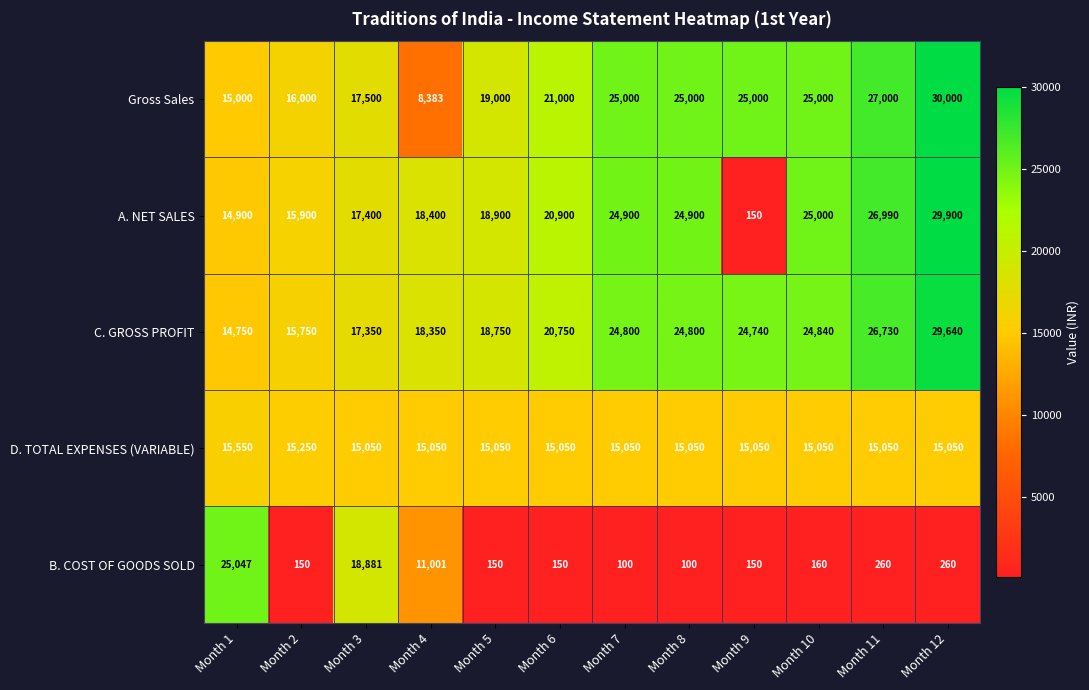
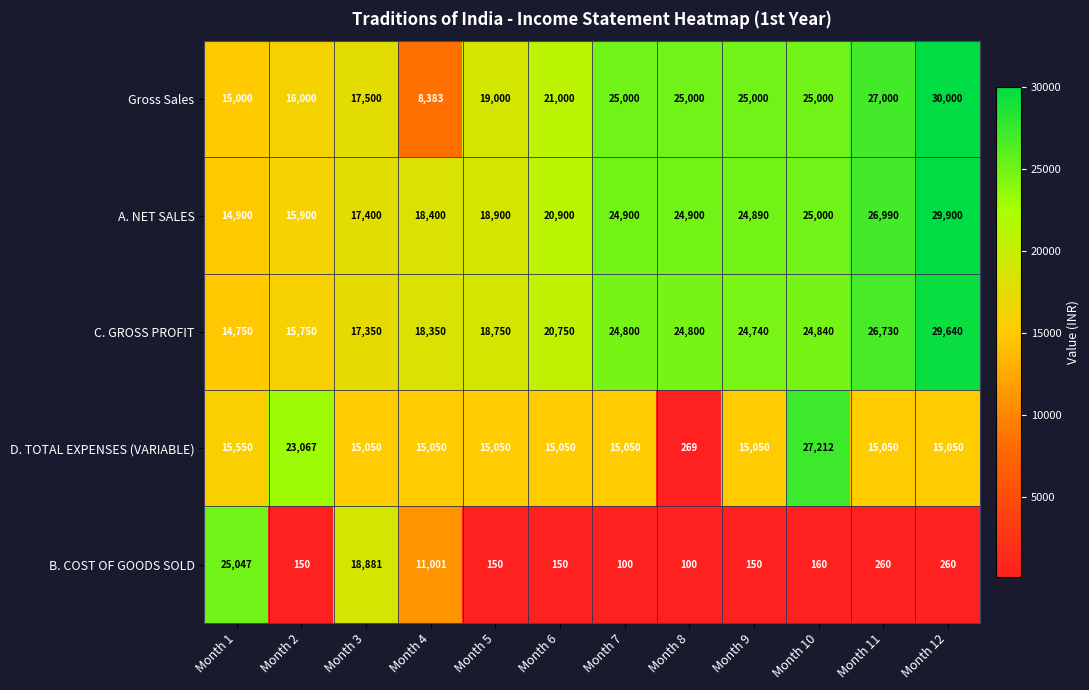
  {
    "Gross Sales": {
      "Month 1": "15,000",
      "Month 2": "16,000",
      "Month 3": "17,500",
      "Month 4": "8,383",
      "Month 5": "19,000",
      "Month 6": "21,000",
      "Month 7": "25,000",
      "Month 8": "25,000",
      "Month 9": "25,000",
      "Month 10": "25,000",
      "Month 11": "27,000",
      "Month 12": "30,000"
    },
    "A. NET SALES": {
      "Month 1": "14,900",
      "Month 2": "15,900",
      "Month 3": "17,400",
      "Month 4": "18,400",
      "Month 5": "18,900",
      "Month 6": "20,900",
      "Month 7": "24,900",
      "Month 8": "24,900",
-     "Month 9": "150",
+     "Month 9": "24,890",
      "Month 10": "25,000",
      "Month 11": "26,990",
      "Month 12": "29,900"
    },
    "C. GROSS PROFIT": {
      "Month 1": "14,750",
      "Month 2": "15,750",
      "Month 3": "17,350",
      "Month 4": "18,350",
      "Month 5": "18,750",
      "Month 6": "20,750",
      "Month 7": "24,800",
      "Month 8": "24,800",
      "Month 9": "24,740",
      "Month 10": "24,840",
      "Month 11": "26,730",
      "Month 12": "29,640"
    },
    "D. TOTAL EXPENSES (VARIABLE)": {
      "Month 1": "15,550",
-     "Month 2": "15,250",
+     "Month 2": "23,067",
      "Month 3": "15,050",
      "Month 4": "15,050",
      "Month 5": "15,050",
      "Month 6": "15,050",
      "Month 7": "15,050",
-     "Month 8": "15,050",
+     "Month 8": "269",
      "Month 9": "15,050",
-     "Month 10": "15,050",
+     "Month 10": "27,212",
      "Month 11": "15,050",
      "Month 12": "15,050"
    },
    "B. COST OF GOODS SOLD": {
      "Month 1": "25,047",
      "Month 2": "150",
      "Month 3": "18,881",
      "Month 4": "11,001",
      "Month 5": "150",
      "Month 6": "150",
      "Month 7": "100",
      "Month 8": "100",
      "Month 9": "150",
      "Month 10": "160",
      "Month 11": "260",
      "Month 12": "260"
    }
  }
